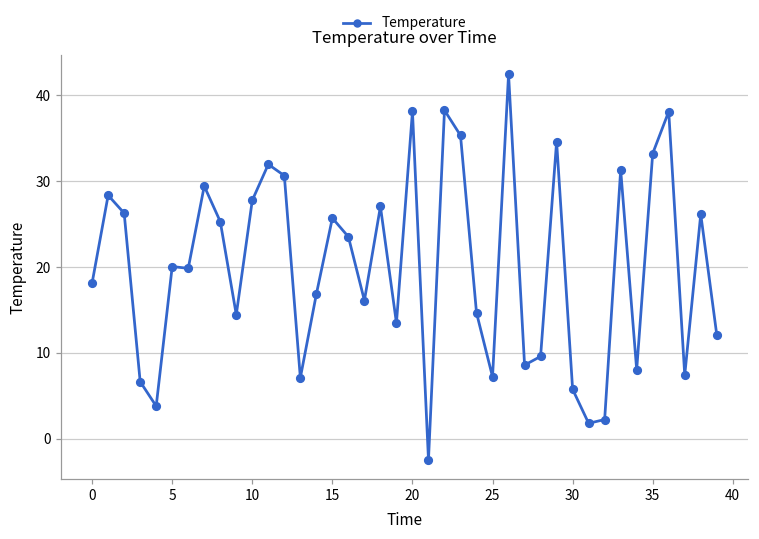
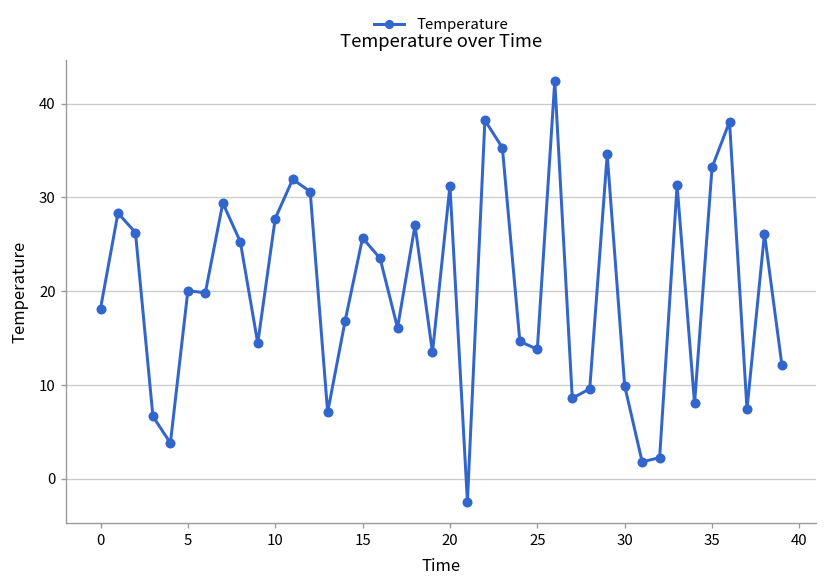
  {
    "0": 18,
    "5": 20,
    "10": 28,
    "15": 26,
-   "20": 38,
-   "25": 7,
-   "30": 6,
+   "20": 31,
+   "25": 14,
+   "30": 10,
    "35": 33
  }
